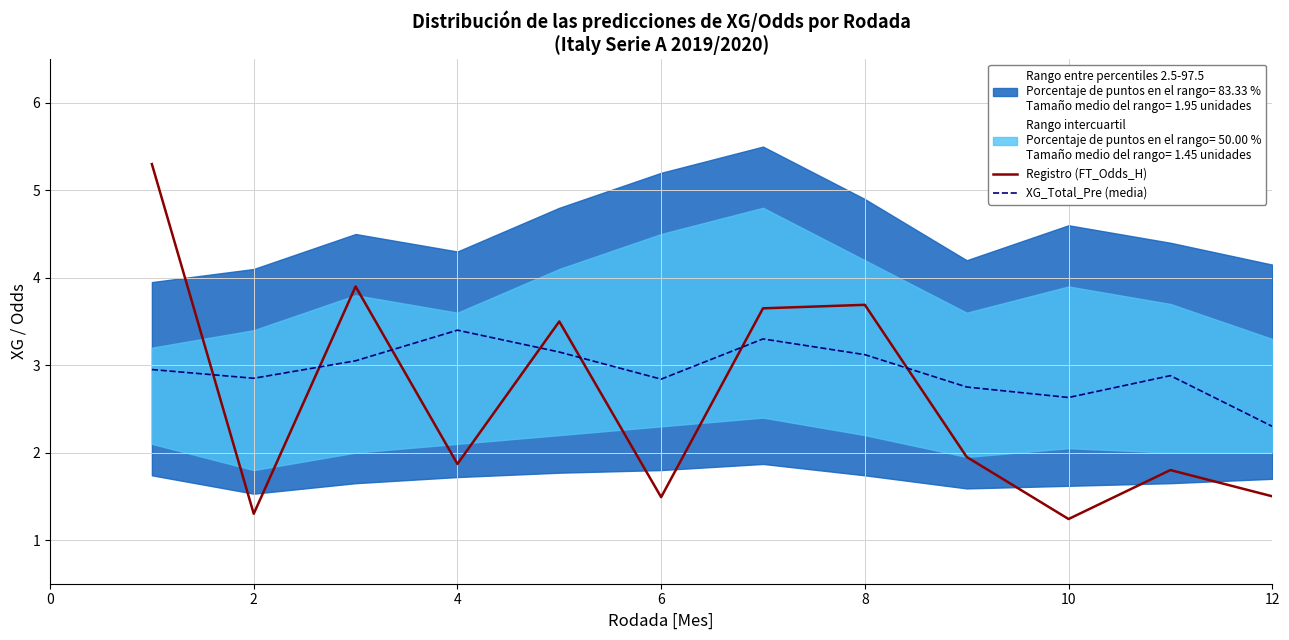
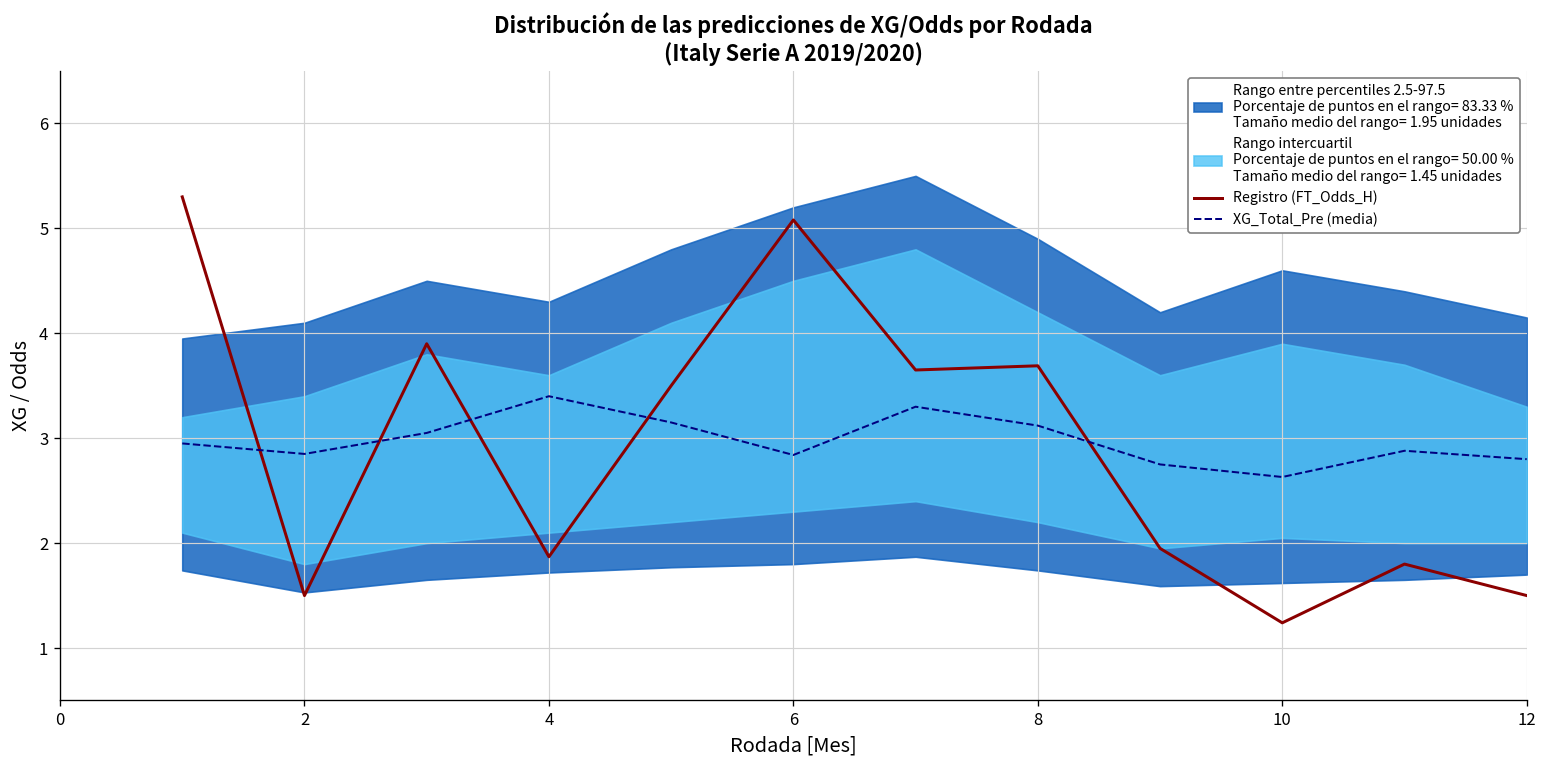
  {
    "Registro (FT_Odds_H)": {
-     "2": 1.3,
+     "2": 1.5,
      "4": 1.9,
-     "6": 1.5,
+     "6": 5.1,
      "8": 3.7,
      "10": 1.2,
      "12": 1.5
    },
    "XG_Total_Pre (media)": {
      "2": 2.9,
      "4": 3.4,
      "6": 2.8,
      "8": 3.1,
      "10": 2.6,
-     "12": 2.3
+     "12": 2.8
    }
  }
